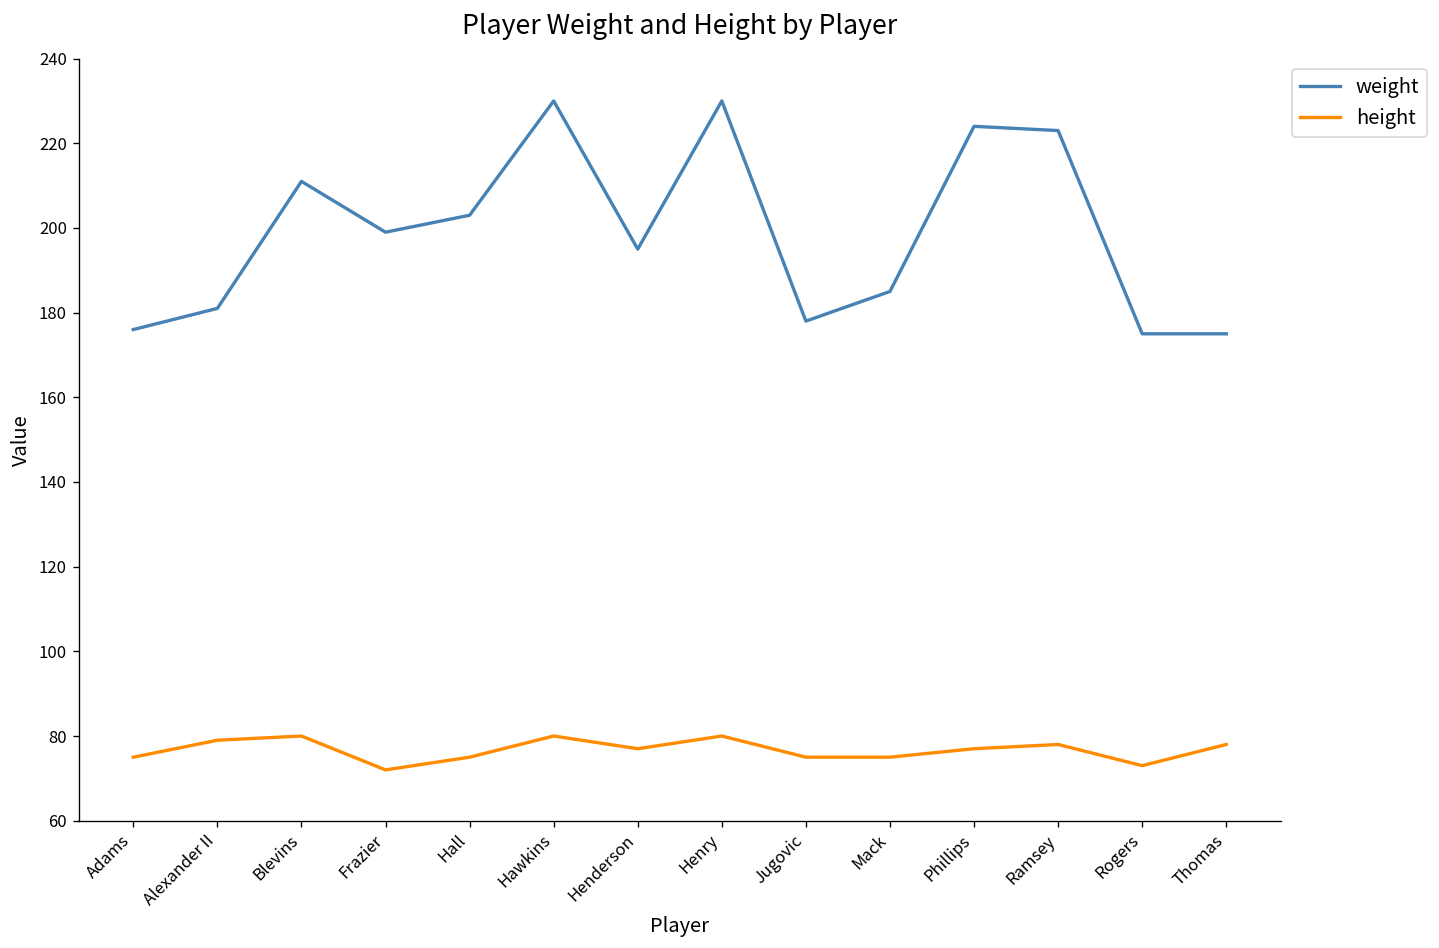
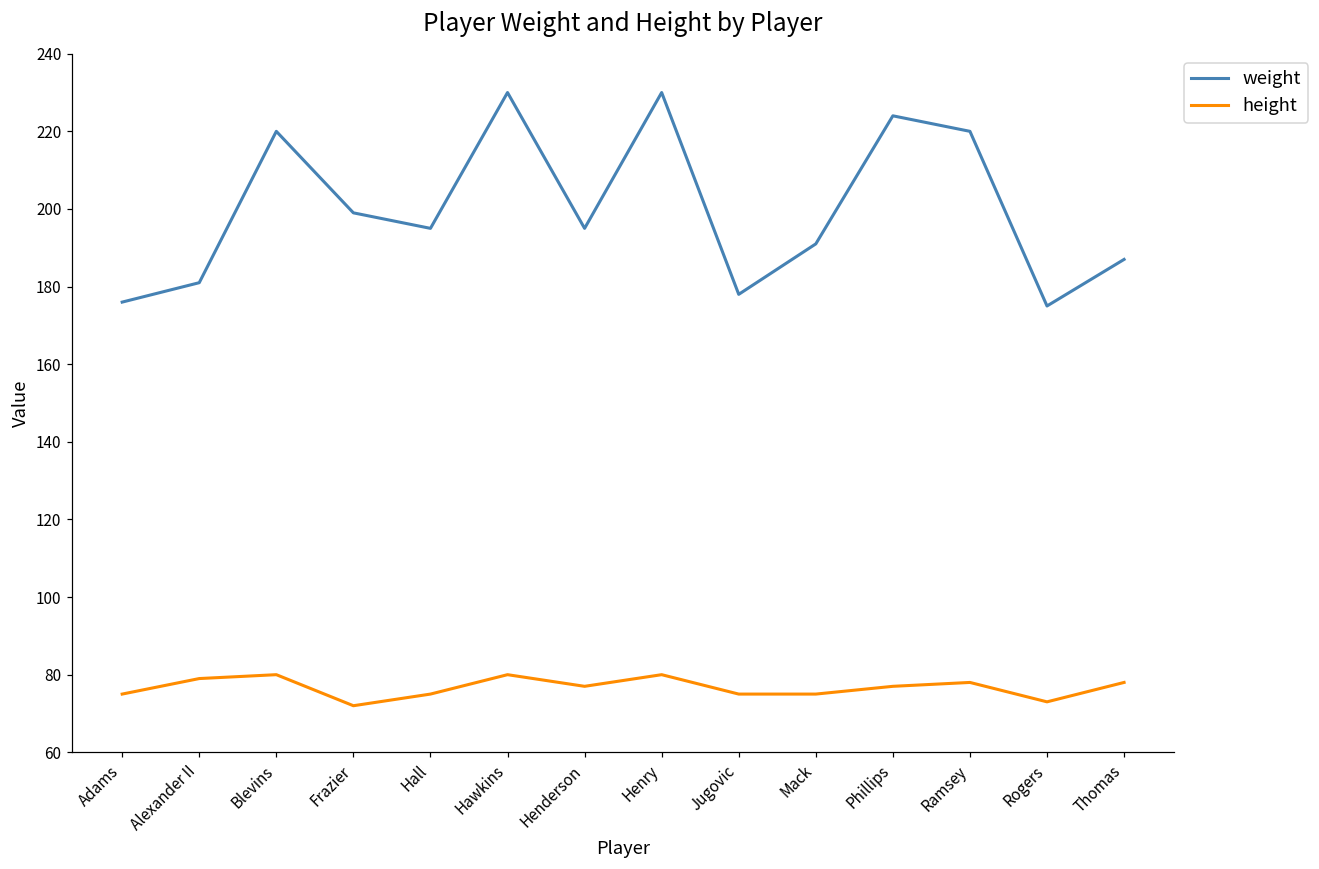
  {
    "weight": {
      "Adams": 176,
      "Alexander II": 181,
-     "Blevins": 211,
+     "Blevins": 220,
      "Frazier": 199,
-     "Hall": 203,
+     "Hall": 195,
      "Hawkins": 230,
      "Henderson": 195,
      "Henry": 230,
      "Jugovic": 178,
-     "Mack": 185,
+     "Mack": 191,
      "Phillips": 224,
-     "Ramsey": 223,
+     "Ramsey": 220,
      "Rogers": 175,
-     "Thomas": 175
+     "Thomas": 187
    },
    "height": {
      "Adams": 75,
      "Alexander II": 79,
      "Blevins": 80,
      "Frazier": 72,
      "Hall": 75,
      "Hawkins": 80,
      "Henderson": 77,
      "Henry": 80,
      "Jugovic": 75,
      "Mack": 75,
      "Phillips": 77,
      "Ramsey": 78,
      "Rogers": 73,
      "Thomas": 78
    }
  }
